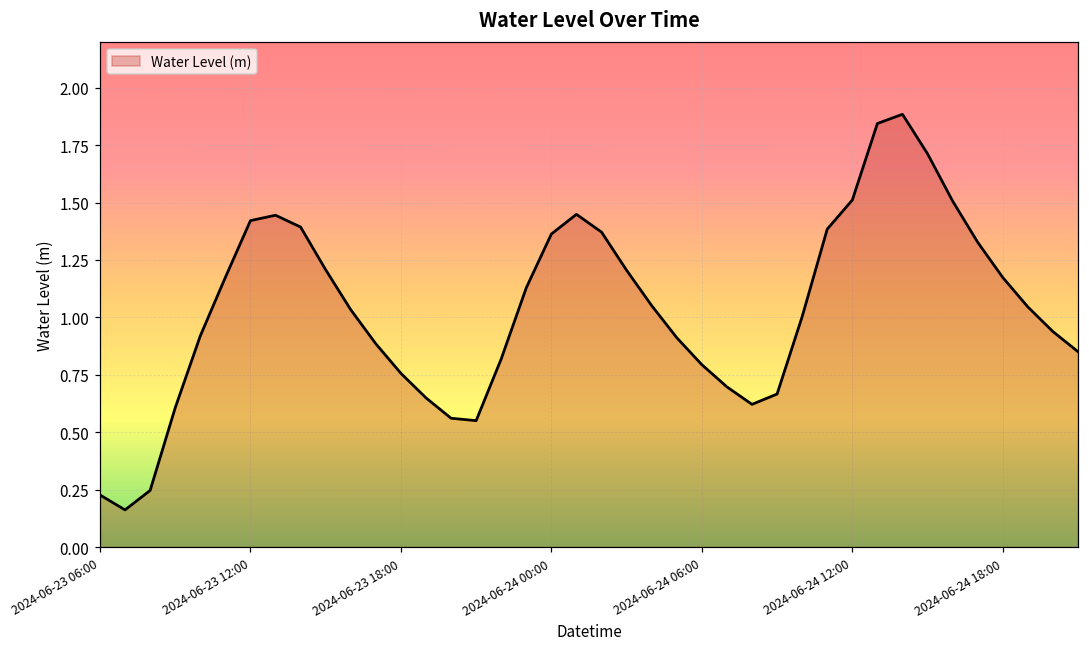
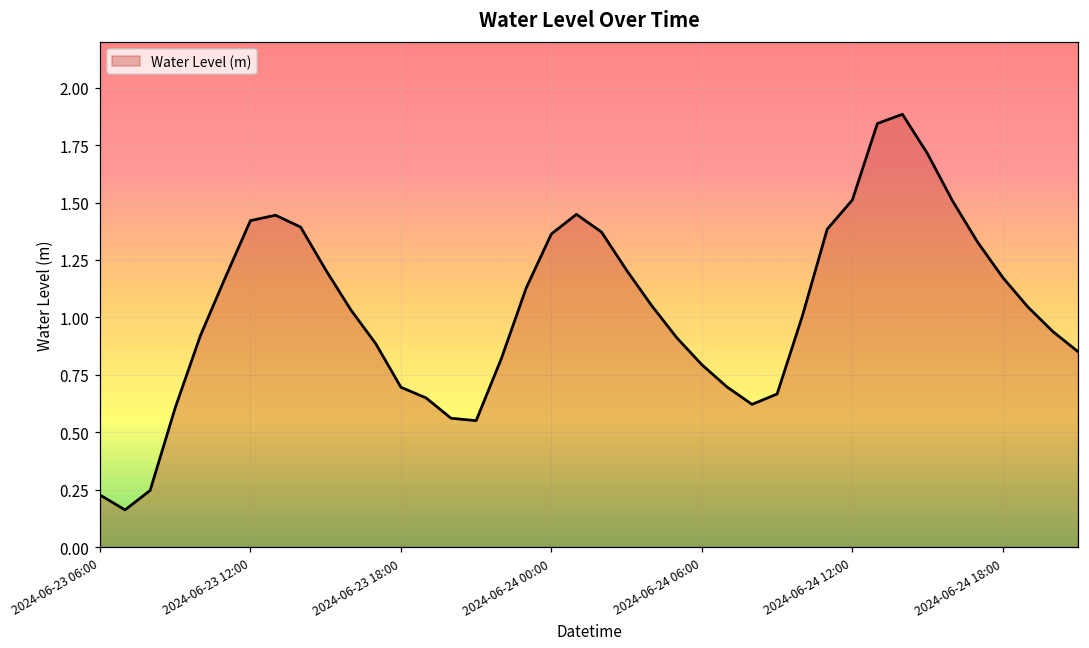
  {
    "2024-06-23 06:00": 0.23,
    "2024-06-23 12:00": 1.42,
-   "2024-06-23 18:00": 0.76,
+   "2024-06-23 18:00": 0.70,
    "2024-06-24 00:00": 1.36,
    "2024-06-24 06:00": 0.79,
    "2024-06-24 12:00": 1.51,
    "2024-06-24 18:00": 1.17
  }
